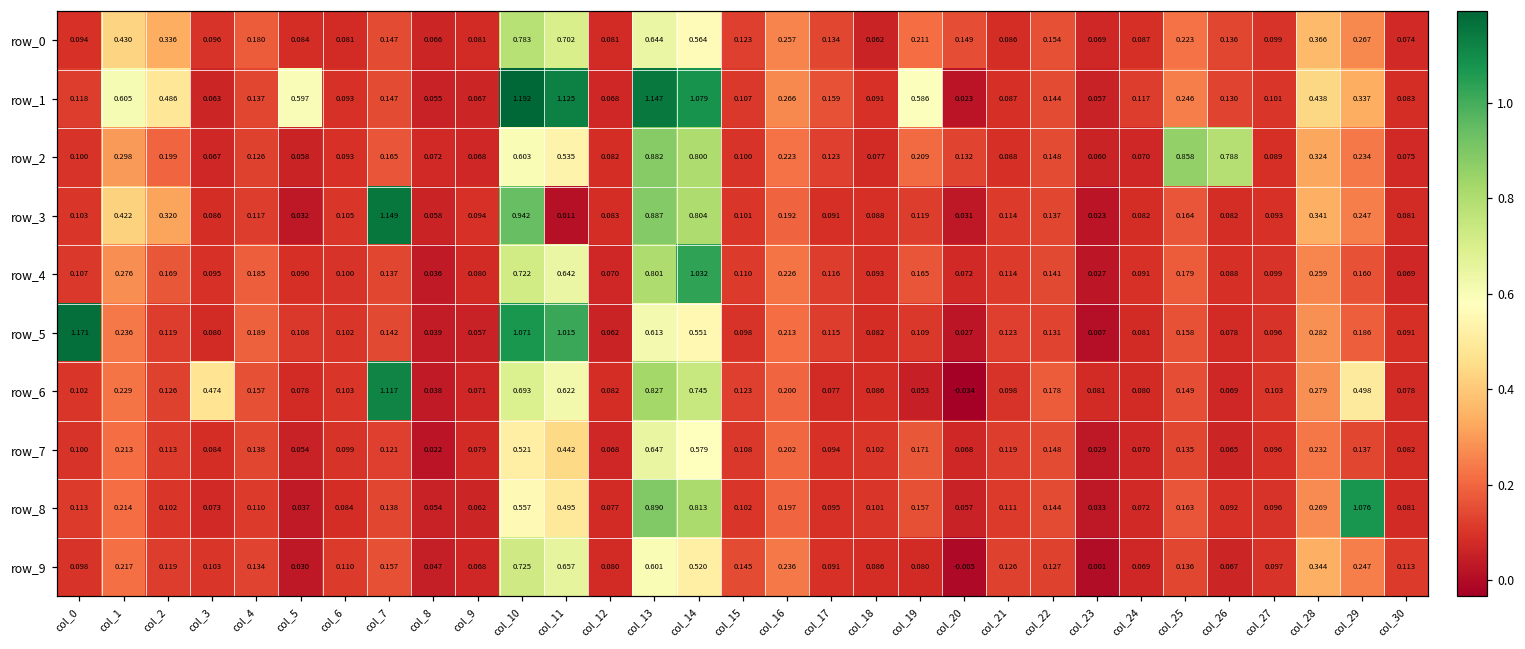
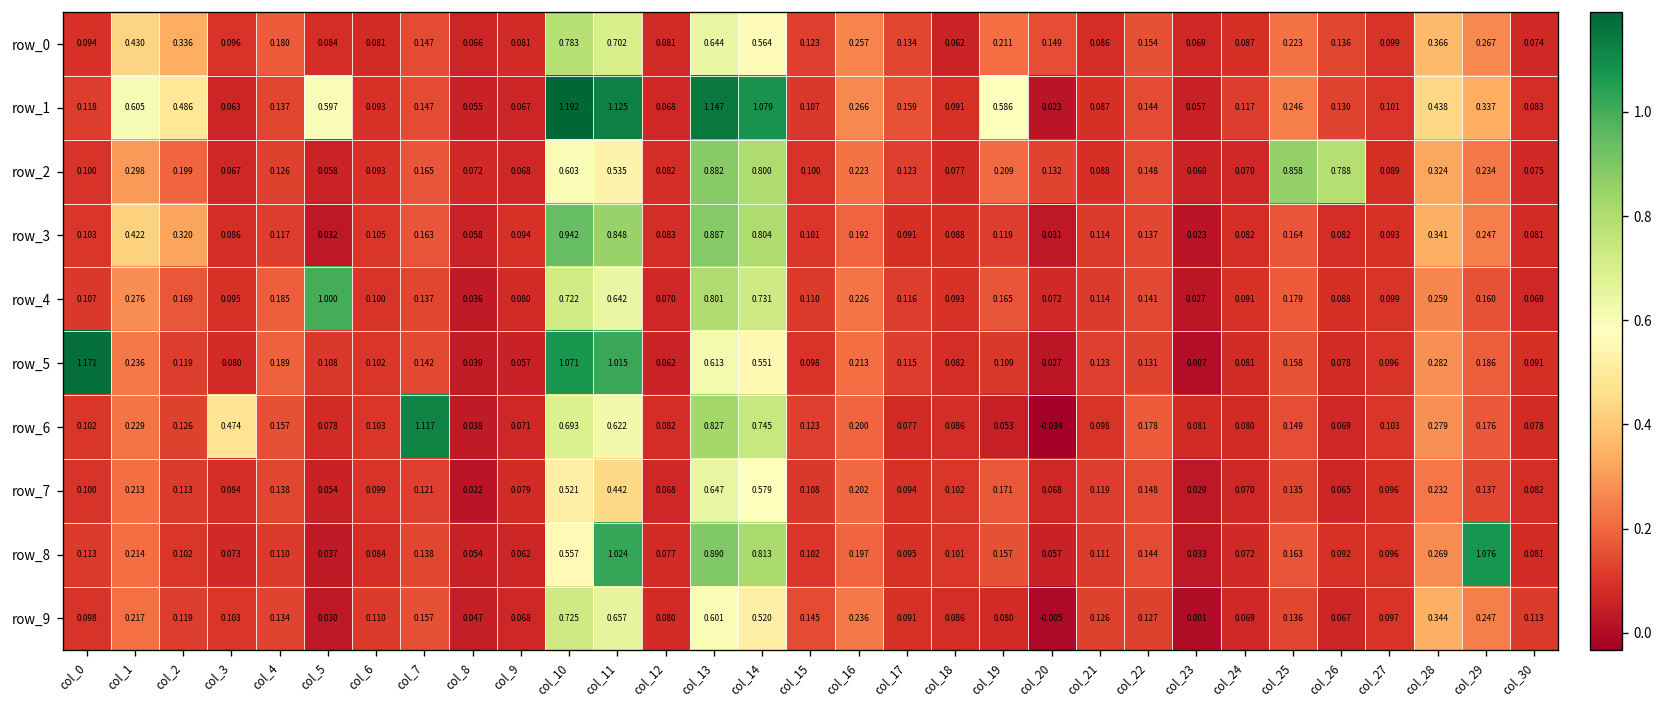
  {
    "row_3": {
      "col_0": 0.103,
      "col_1": 0.422,
      "col_2": 0.320,
      "col_3": 0.086,
      "col_4": 0.117,
      "col_5": 0.032,
      "col_6": 0.105,
-     "col_7": 1.149,
+     "col_7": 0.163,
      "col_8": 0.058,
      "col_9": 0.094,
      "col_10": 0.942,
-     "col_11": 0.011,
+     "col_11": 0.848,
      "col_12": 0.083,
      "col_13": 0.887,
      "col_14": 0.804,
      "col_15": 0.101,
      "col_16": 0.192,
      "col_17": 0.091,
      "col_18": 0.088,
      "col_19": 0.119,
      "col_20": 0.031,
      "col_21": 0.114,
      "col_22": 0.137,
      "col_23": 0.023,
      "col_24": 0.082,
      "col_25": 0.164,
      "col_26": 0.082,
      "col_27": 0.093,
      "col_28": 0.341,
      "col_29": 0.247,
      "col_30": 0.081
    },
    "row_4": {
      "col_0": 0.107,
      "col_1": 0.276,
      "col_2": 0.169,
      "col_3": 0.095,
      "col_4": 0.185,
-     "col_5": 0.090,
+     "col_5": 1.000,
      "col_6": 0.100,
      "col_7": 0.137,
      "col_8": 0.036,
      "col_9": 0.080,
      "col_10": 0.722,
      "col_11": 0.642,
      "col_12": 0.070,
      "col_13": 0.801,
-     "col_14": 1.032,
+     "col_14": 0.731,
      "col_15": 0.110,
      "col_16": 0.226,
      "col_17": 0.116,
      "col_18": 0.093,
      "col_19": 0.165,
      "col_20": 0.072,
      "col_21": 0.114,
      "col_22": 0.141,
      "col_23": 0.027,
      "col_24": 0.091,
      "col_25": 0.179,
      "col_26": 0.088,
      "col_27": 0.099,
      "col_28": 0.259,
      "col_29": 0.160,
      "col_30": 0.069
    },
    "row_6": {
      "col_0": 0.102,
      "col_1": 0.229,
      "col_2": 0.126,
      "col_3": 0.474,
      "col_4": 0.157,
      "col_5": 0.078,
      "col_6": 0.103,
      "col_7": 1.117,
      "col_8": 0.038,
      "col_9": 0.071,
      "col_10": 0.693,
      "col_11": 0.622,
      "col_12": 0.082,
      "col_13": 0.827,
      "col_14": 0.745,
      "col_15": 0.123,
      "col_16": 0.200,
      "col_17": 0.077,
      "col_18": 0.086,
      "col_19": 0.053,
      "col_20": -0.034,
      "col_21": 0.098,
      "col_22": 0.178,
      "col_23": 0.081,
      "col_24": 0.080,
      "col_25": 0.149,
      "col_26": 0.069,
      "col_27": 0.103,
      "col_28": 0.279,
-     "col_29": 0.498,
+     "col_29": 0.176,
      "col_30": 0.078
    },
    "row_8": {
      "col_0": 0.113,
      "col_1": 0.214,
      "col_2": 0.102,
      "col_3": 0.073,
      "col_4": 0.110,
      "col_5": 0.037,
      "col_6": 0.084,
      "col_7": 0.138,
      "col_8": 0.054,
      "col_9": 0.062,
      "col_10": 0.557,
-     "col_11": 0.495,
+     "col_11": 1.024,
      "col_12": 0.077,
      "col_13": 0.890,
      "col_14": 0.813,
      "col_15": 0.102,
      "col_16": 0.197,
      "col_17": 0.095,
      "col_18": 0.101,
      "col_19": 0.157,
      "col_20": 0.057,
      "col_21": 0.111,
      "col_22": 0.144,
      "col_23": 0.033,
      "col_24": 0.072,
      "col_25": 0.163,
      "col_26": 0.092,
      "col_27": 0.096,
      "col_28": 0.269,
      "col_29": 1.076,
      "col_30": 0.081
    }
  }
